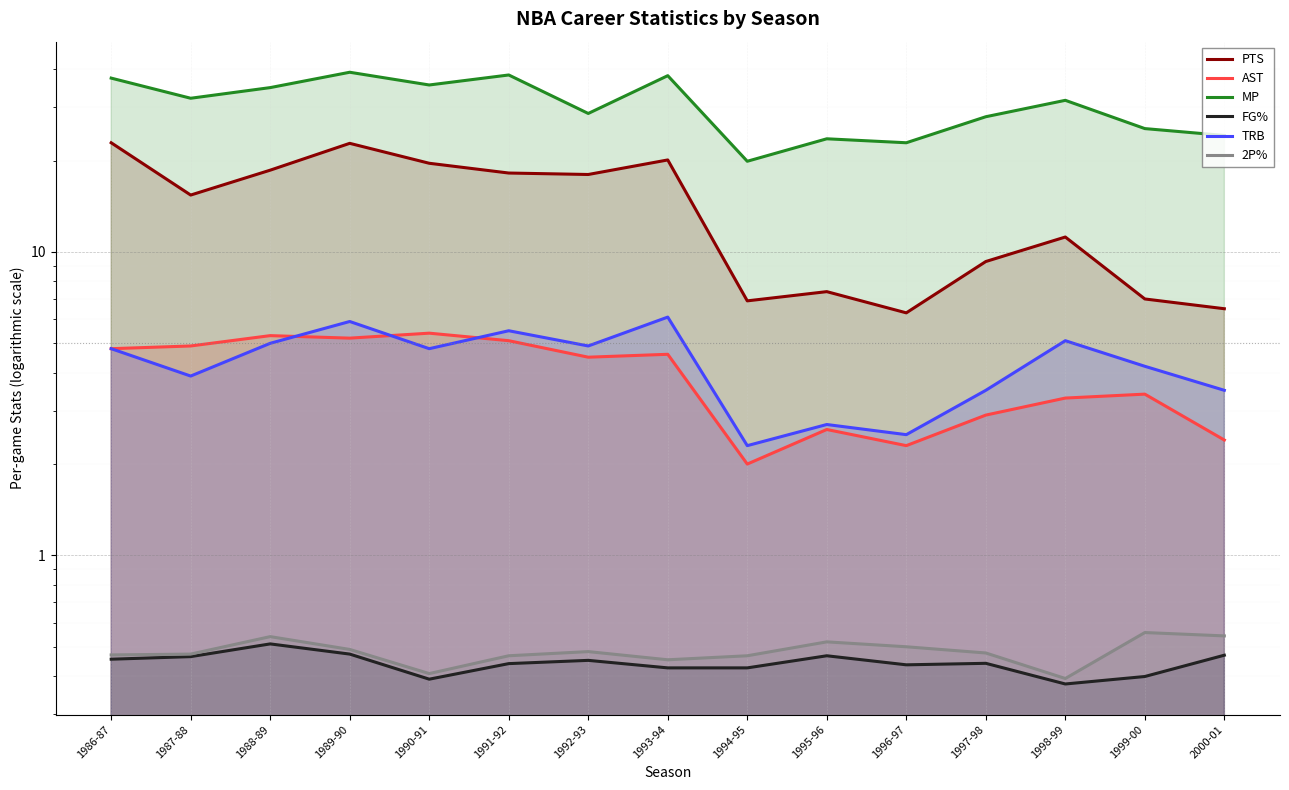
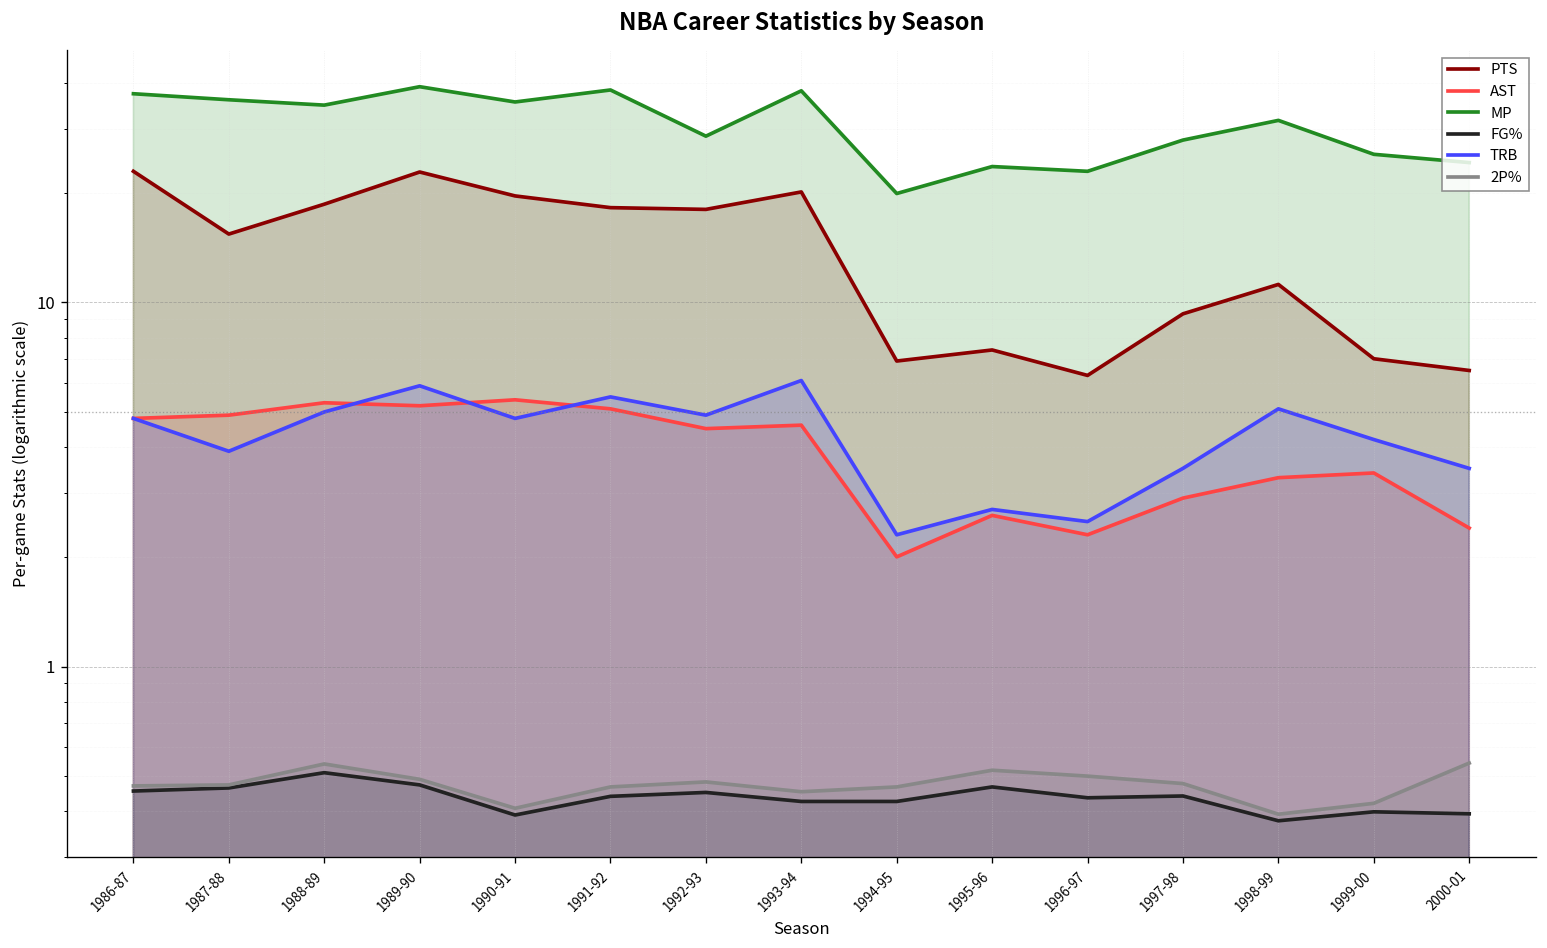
  {
    "PTS": {
      "1986-87": 23,
      "1987-88": 15,
      "1988-89": 19,
      "1989-90": 23,
      "1990-91": 20,
      "1991-92": 18,
      "1992-93": 18,
      "1993-94": 20,
      "1994-95": 6.9,
      "1995-96": 7.4,
      "1996-97": 6.3,
      "1997-98": 9.3,
      "1998-99": 11.2,
      "1999-00": 7.0,
      "2000-01": 6.5
    },
    "AST": {
      "1987-88": 4.9,
      "1988-89": 5.3,
      "1989-90": 5.2,
      "1990-91": 5.4,
      "1991-92": 5.1,
      "1992-93": 4.5,
      "1993-94": 4.6,
      "1994-95": 2.0,
      "1995-96": 2.6,
      "1996-97": 2.3,
      "1997-98": 2.9,
      "1998-99": 3.3,
      "1999-00": 3.4,
      "2000-01": 2.4
    },
    "MP": {
      "1986-87": 37,
-     "1987-88": 32,
+     "1987-88": 36,
      "1988-89": 35,
      "1989-90": 39,
      "1990-91": 36,
      "1991-92": 38,
      "1992-93": 29,
      "1993-94": 38,
      "1994-95": 20,
      "1995-96": 24,
      "1996-97": 23,
      "1997-98": 28,
      "1998-99": 32,
      "1999-00": 26
    },
    "FG%": {
      "1986-87": 0.46,
      "1988-89": 0.51,
      "1989-90": 0.47,
      "1990-91": 0.39,
      "1991-92": 0.44,
      "1992-93": 0.45,
      "1993-94": 0.43,
      "1994-95": 0.43,
      "1995-96": 0.47,
      "1996-97": 0.44,
      "1997-98": 0.44,
      "1998-99": 0.38,
      "1999-00": 0.40,
-     "2000-01": 0.47
+     "2000-01": 0.39
    },
    "TRB": {
      "1987-88": 3.9,
      "1988-89": 5.0,
      "1989-90": 5.9,
      "1990-91": 4.8,
      "1991-92": 5.5,
      "1992-93": 4.9,
      "1993-94": 6.1,
      "1994-95": 2.3,
      "1995-96": 2.7,
      "1996-97": 2.5,
      "1997-98": 3.5,
      "1998-99": 5.1,
      "1999-00": 4.2,
      "2000-01": 3.5
    },
    "2P%": {
      "1986-87": 0.47,
      "1988-89": 0.54,
      "1989-90": 0.49,
      "1990-91": 0.41,
      "1991-92": 0.47,
      "1992-93": 0.48,
      "1993-94": 0.45,
      "1994-95": 0.47,
      "1995-96": 0.52,
      "1996-97": 0.50,
      "1997-98": 0.48,
      "1998-99": 0.39,
-     "1999-00": 0.56,
+     "1999-00": 0.42,
      "2000-01": 0.54
    }
  }
